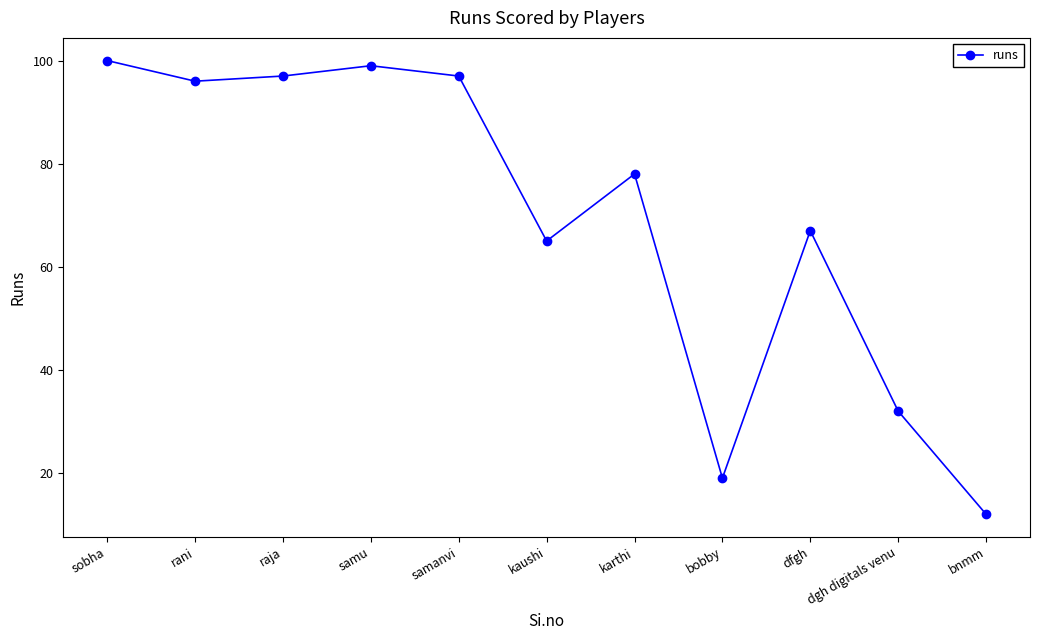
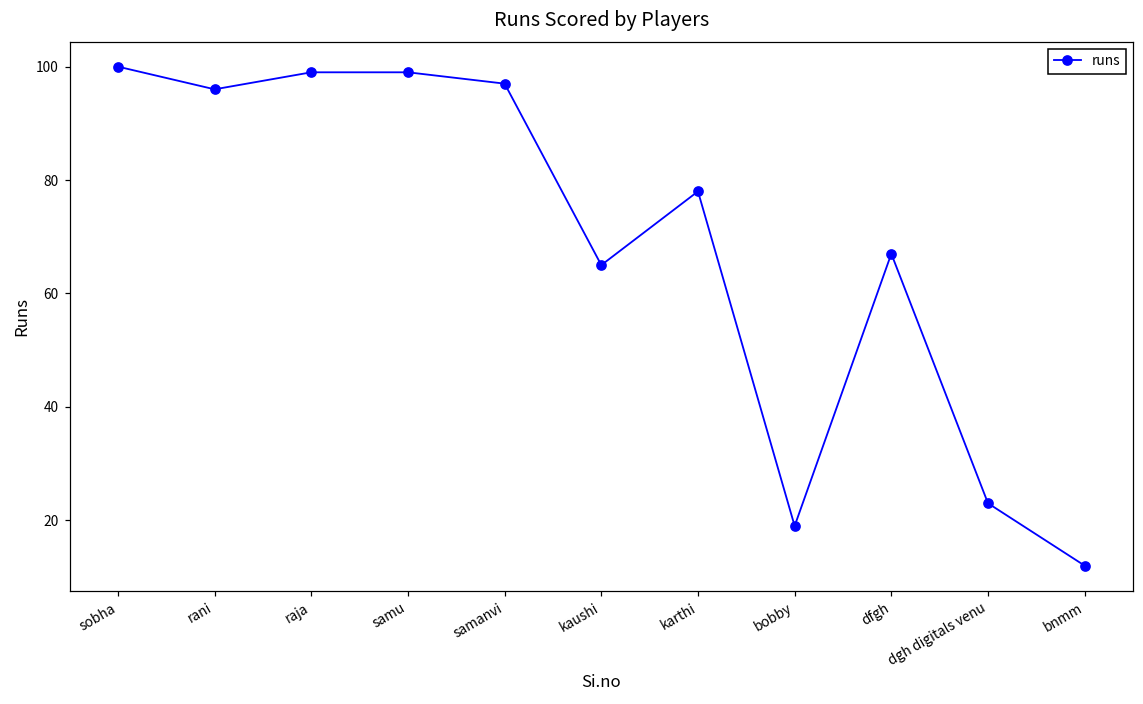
  {
    "sobha": 100,
    "rani": 96,
-   "raja": 97,
+   "raja": 99,
    "samu": 99,
    "samanvi": 97,
    "kaushi": 65,
    "karthi": 78,
    "bobby": 19,
    "dfgh": 67,
-   "dgh digitals venu": 32,
+   "dgh digitals venu": 23,
    "bnmm": 12
  }
